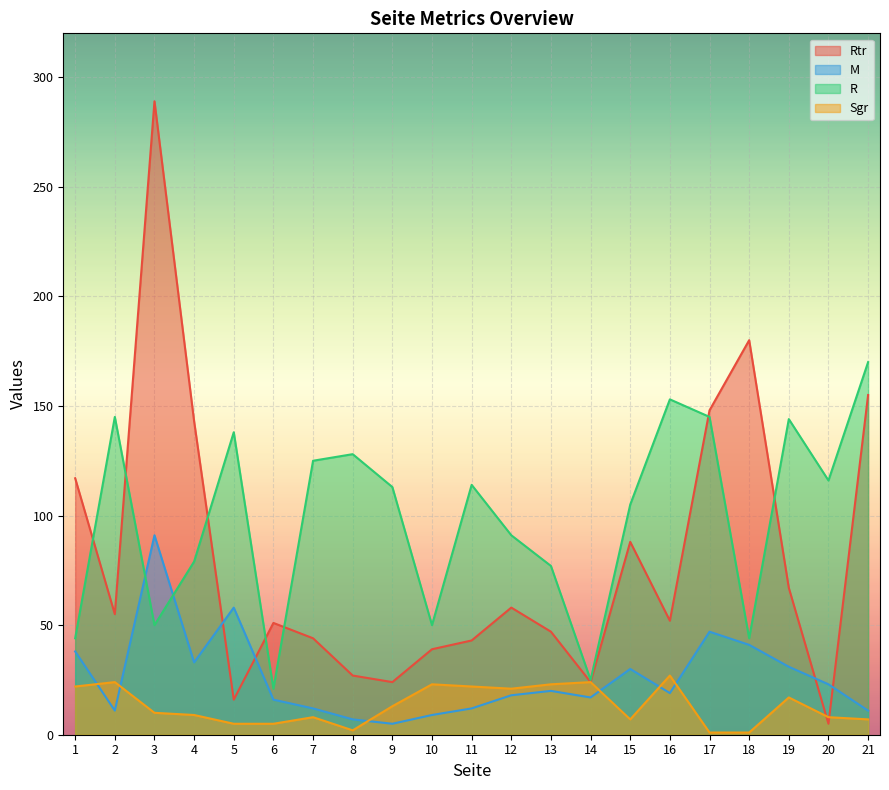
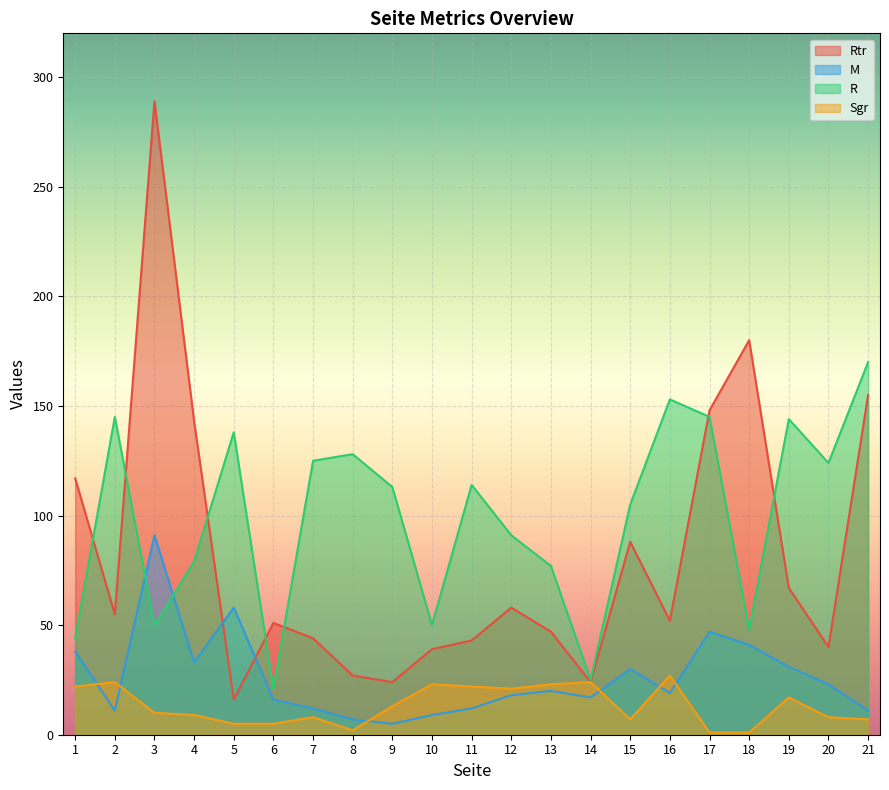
  {
    "Rtr": {
      "1": 117,
      "2": 55,
      "3": 289,
      "4": 143,
      "5": 16,
      "6": 51,
      "7": 44,
      "8": 27,
      "9": 24,
      "10": 39,
      "11": 43,
      "12": 58,
      "13": 47,
      "15": 88,
      "16": 52,
      "17": 148,
      "18": 180,
      "19": 67,
-     "20": 5,
+     "20": 40,
      "21": 155
    },
    "M": {
      "1": 38,
      "2": 11,
      "3": 91,
      "4": 33,
      "5": 58,
      "6": 16,
      "7": 12,
      "8": 7,
      "9": 5,
      "10": 9,
      "11": 12,
      "12": 18,
      "13": 20,
      "14": 17,
      "15": 30,
      "16": 19,
      "17": 47,
      "18": 41,
      "19": 31,
      "20": 23,
      "21": 11
    },
    "R": {
      "1": 44,
      "2": 145,
      "3": 50,
      "4": 79,
      "5": 138,
      "6": 21,
      "7": 125,
      "8": 128,
      "9": 113,
      "10": 50,
      "11": 114,
      "12": 91,
      "13": 77,
      "15": 105,
      "16": 153,
      "17": 145,
-     "18": 44,
+     "18": 48,
      "19": 144,
-     "20": 116,
+     "20": 124,
      "21": 170
    },
    "Sgr": {
      "1": 22,
      "2": 24,
      "3": 10,
      "4": 9,
      "5": 5,
      "6": 5,
      "7": 8,
      "8": 2,
      "9": 13,
      "10": 23,
      "11": 22,
      "12": 21,
      "13": 23,
      "15": 7,
      "16": 27,
      "17": 1,
      "18": 1,
      "19": 17,
      "20": 8,
      "21": 7
    }
  }
